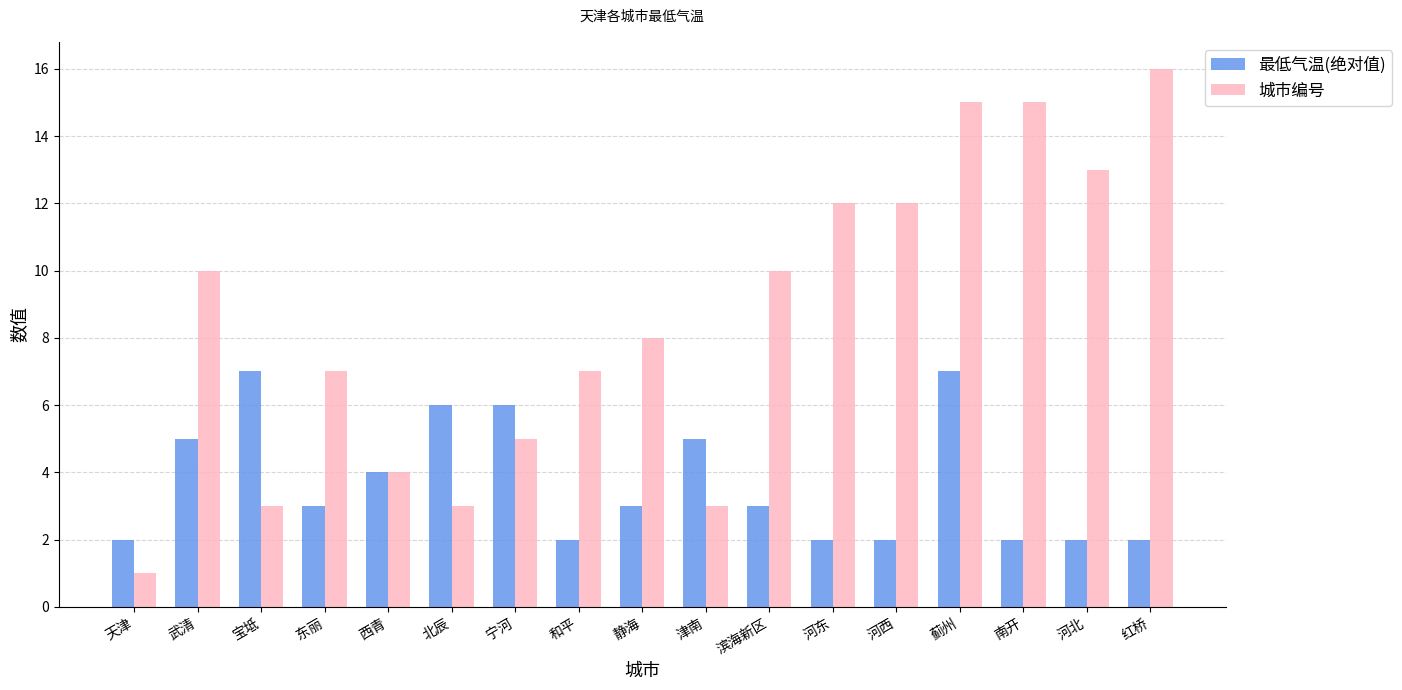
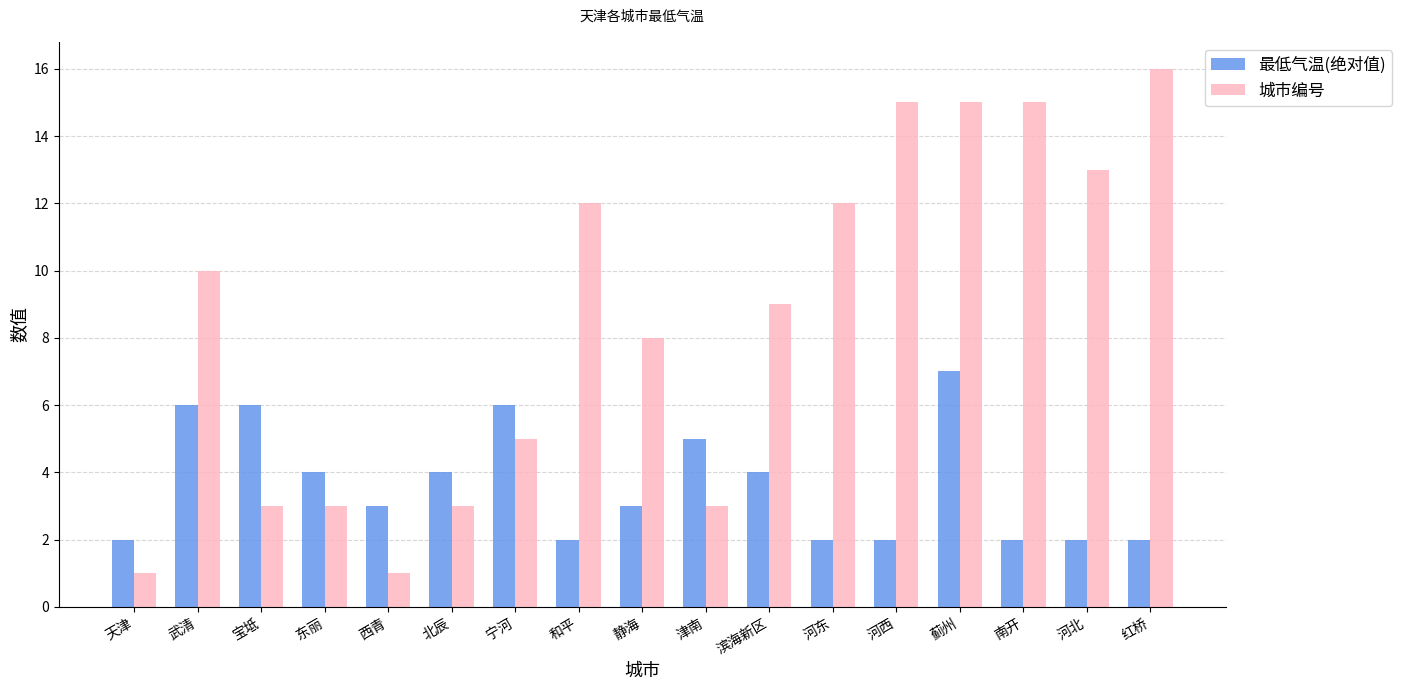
  {
    "最低气温(绝对值)": {
      "天津": 2.0,
-     "武清": 5.0,
-     "宝坻": 7.0,
-     "东丽": 3.0,
-     "西青": 4.0,
-     "北辰": 6.0,
+     "武清": 6.0,
+     "宝坻": 6.0,
+     "东丽": 4.0,
+     "西青": 3.0,
+     "北辰": 4.0,
      "宁河": 6.0,
      "和平": 2.0,
      "静海": 3.0,
      "津南": 5.0,
-     "滨海新区": 3.0,
+     "滨海新区": 4.0,
      "河东": 2.0,
      "河西": 2.0,
      "蓟州": 7.0,
      "南开": 2.0,
      "河北": 2.0,
      "红桥": 2.0
    },
    "城市编号": {
      "天津": 1,
      "武清": 10,
      "宝坻": 3,
-     "东丽": 7,
-     "西青": 4,
+     "东丽": 3,
+     "西青": 1,
      "北辰": 3,
      "宁河": 5,
-     "和平": 7,
+     "和平": 12,
      "静海": 8,
      "津南": 3,
-     "滨海新区": 10,
+     "滨海新区": 9,
      "河东": 12,
-     "河西": 12,
+     "河西": 15,
      "蓟州": 15,
      "南开": 15,
      "河北": 13,
      "红桥": 16
    }
  }
